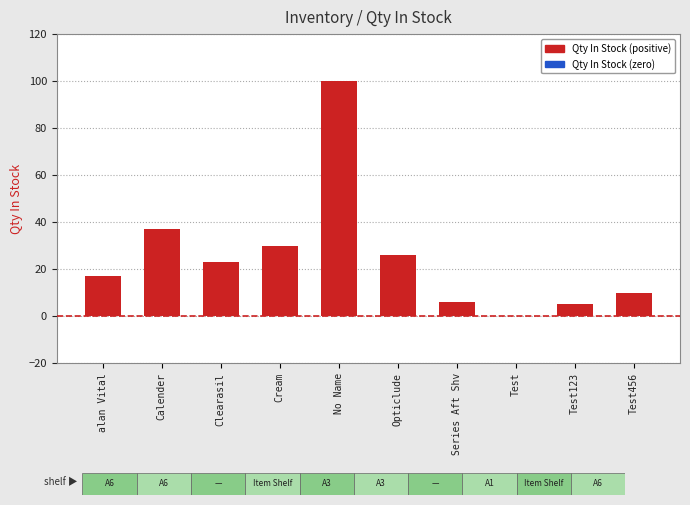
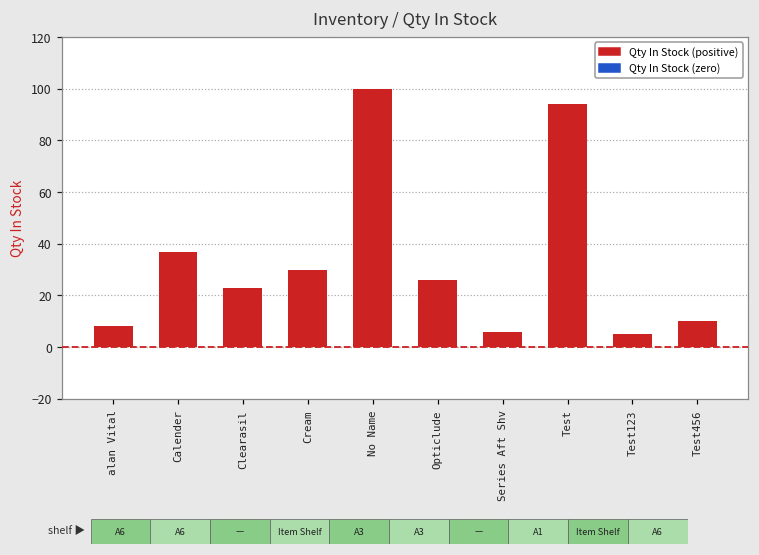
  {
-   "alan Vital": 17,
+   "alan Vital": 8,
    "Calender": 37,
    "Clearasil": 23,
    "Cream": 30,
    "No Name": 100,
    "Opticlude": 26,
    "Series Aft Shv": 6,
-   "Test": 0,
+   "Test": 94,
    "Test123": 5,
    "Test456": 10
  }
